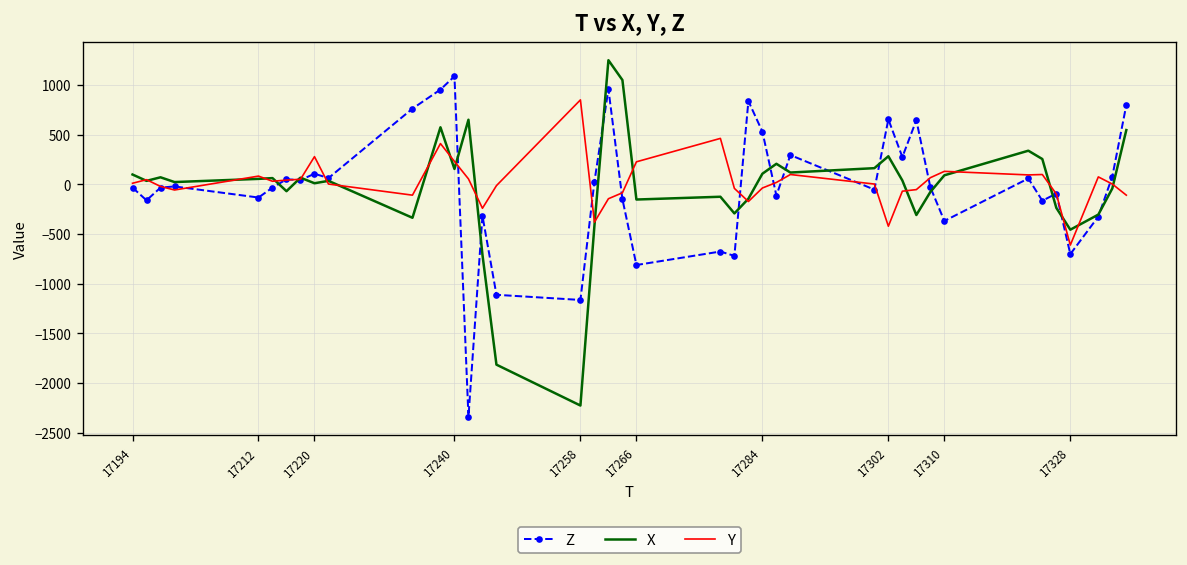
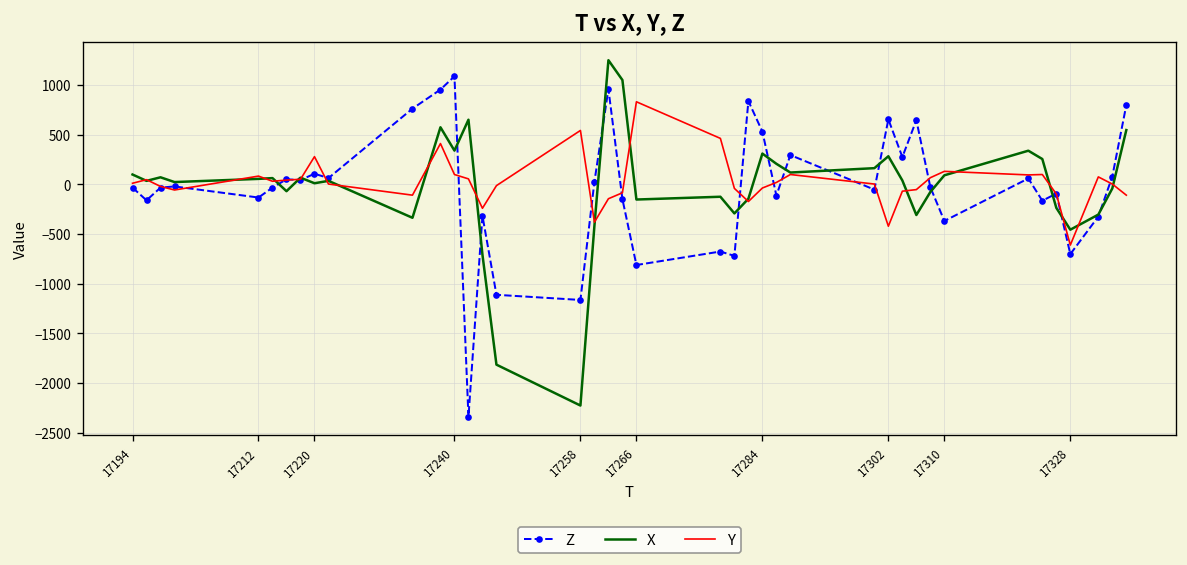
  {
    "Z": {
      "17194": 0,
      "17212": -100,
      "17220": 100,
      "17240": 1100,
      "17258": -1200,
      "17266": -800,
      "17284": 500,
      "17302": 700,
      "17310": -400,
      "17328": -700
    },
    "X": {
      "17194": 100,
      "17220": 0,
-     "17240": 200,
+     "17240": 300,
      "17258": -2200,
      "17266": -200,
-     "17284": 100,
+     "17284": 300,
      "17302": 300,
      "17310": 100,
      "17328": -500
    },
    "Y": {
      "17194": 0,
      "17220": 300,
-     "17240": 200,
-     "17258": 900,
-     "17266": 200,
+     "17240": 100,
+     "17258": 500,
+     "17266": 800,
      "17284": 0,
      "17302": -400,
      "17310": 100,
      "17328": -600
    }
  }
